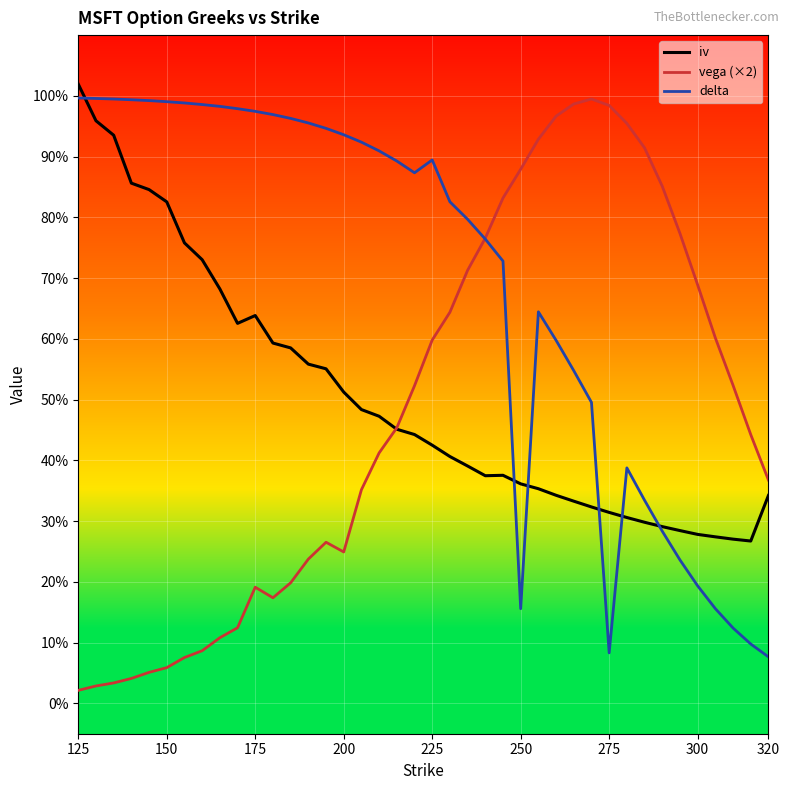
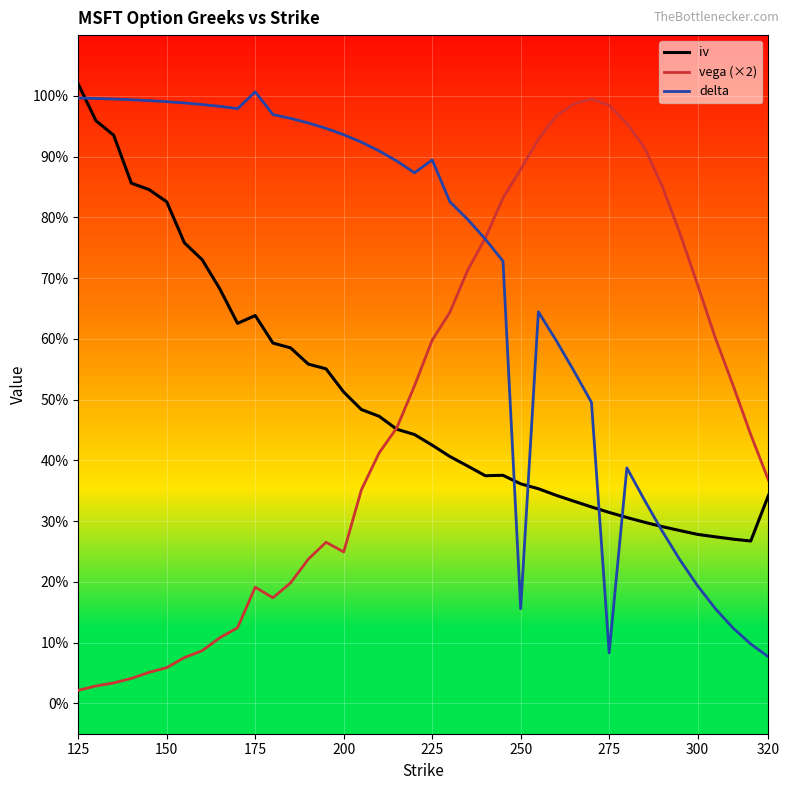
  {
    "iv": {
      "125": "102%",
      "150": "83%",
      "175": "64%",
      "200": "51%",
      "225": "43%",
      "250": "36%",
      "275": "31%",
      "300": "28%",
      "320": "34%"
    },
    "vega (×2)": {
      "125": "2%",
      "150": "6%",
      "175": "19%",
      "200": "25%",
      "225": "60%",
      "250": "88%",
      "275": "98%",
      "300": "69%",
      "320": "37%"
    },
    "delta": {
      "125": "100%",
      "150": "99%",
-     "175": "97%",
+     "175": "101%",
      "200": "94%",
      "225": "89%",
      "250": "16%",
      "275": "8%",
      "300": "19%",
      "320": "8%"
    }
  }
